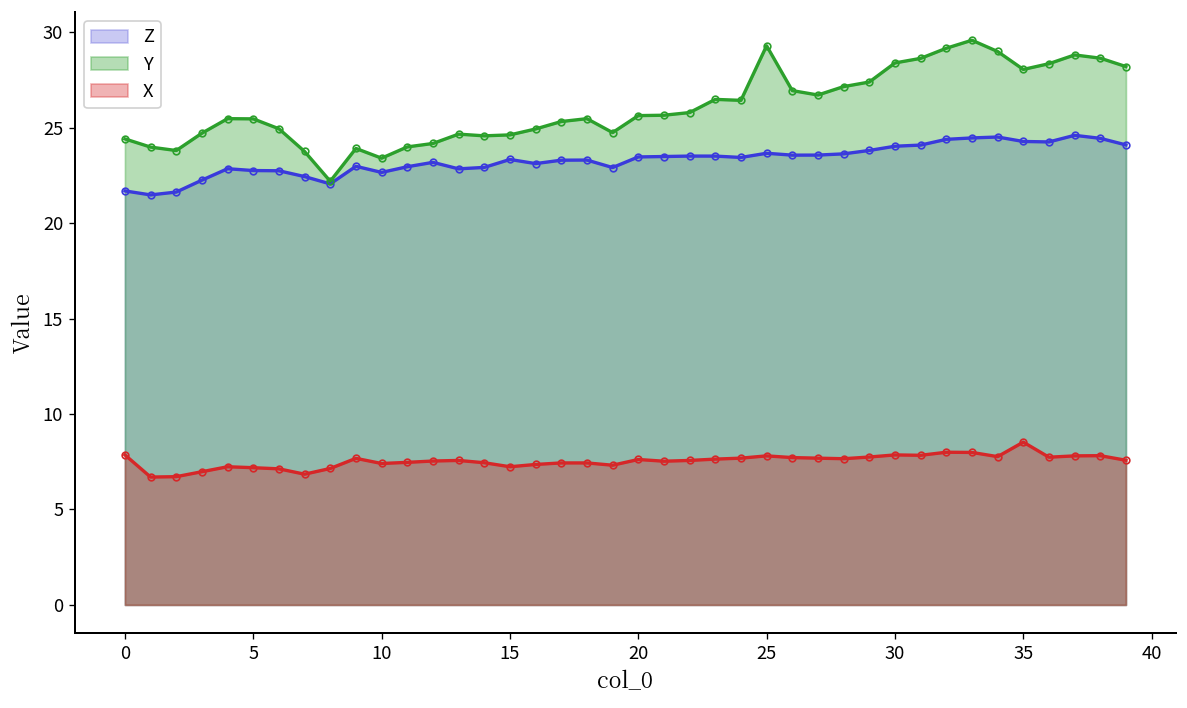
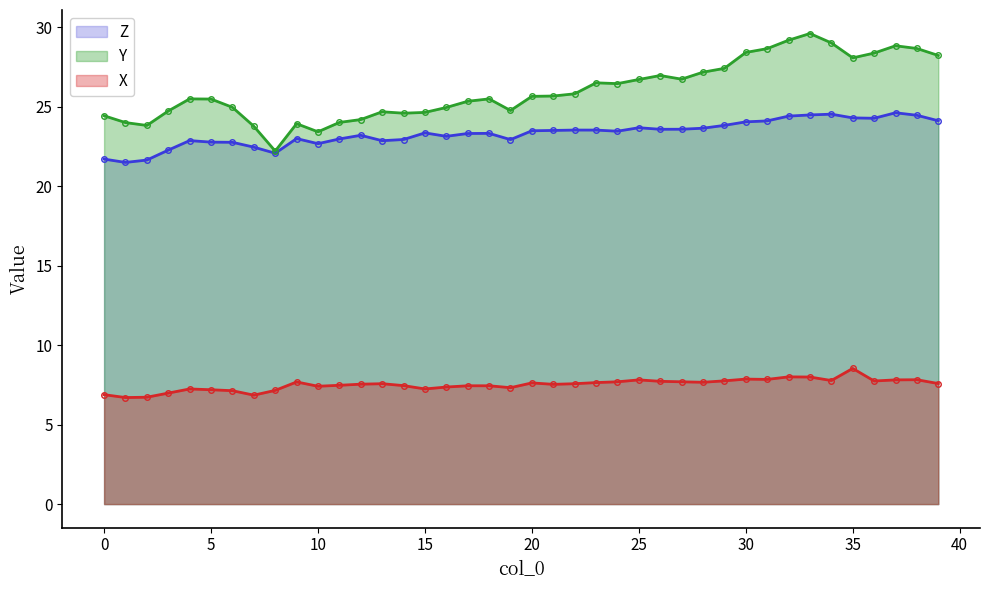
  {
    "Z": {
      "0": 21.7,
      "5": 22.8,
      "10": 22.7,
      "15": 23.3,
      "20": 23.5,
      "25": 23.7,
      "30": 24.0,
      "35": 24.3
    },
    "Y": {
      "0": 24.4,
      "5": 25.5,
      "10": 23.4,
      "15": 24.6,
      "20": 25.6,
-     "25": 29.3,
+     "25": 26.7,
      "30": 28.4,
      "35": 28.1
    },
    "X": {
-     "0": 7.9,
+     "0": 6.9,
      "5": 7.2,
      "10": 7.4,
      "15": 7.2,
      "20": 7.6,
      "25": 7.8,
      "30": 7.9,
      "35": 8.5
    }
  }
